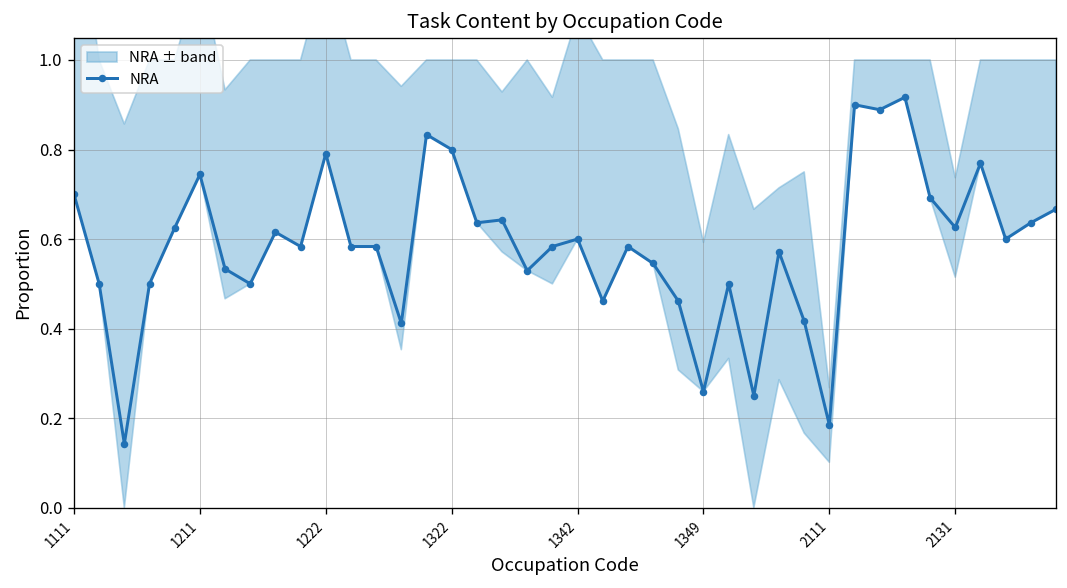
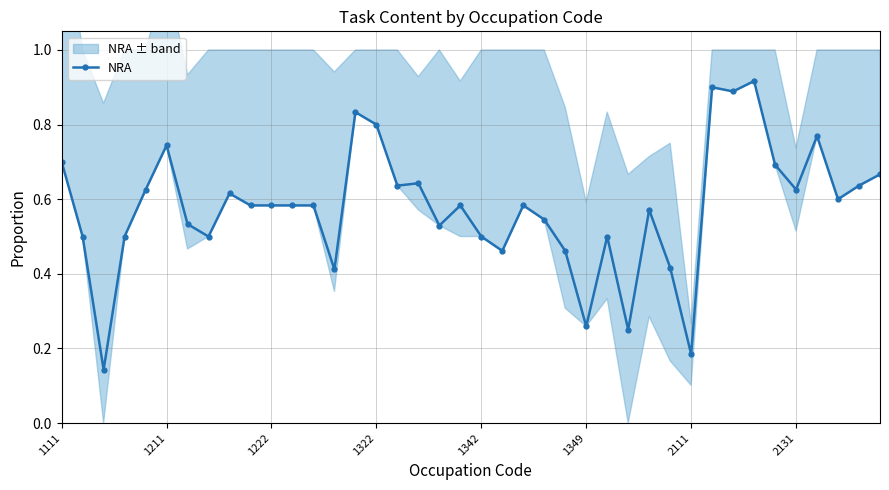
  {
    "NRA": {
      "1111": 0.70,
      "1211": 0.74,
-     "1222": 0.79,
+     "1222": 0.58,
      "1322": 0.80,
-     "1342": 0.6,
+     "1342": 0.5,
      "1349": 0.26,
      "2111": 0.18,
      "2131": 0.63
    }
  }
